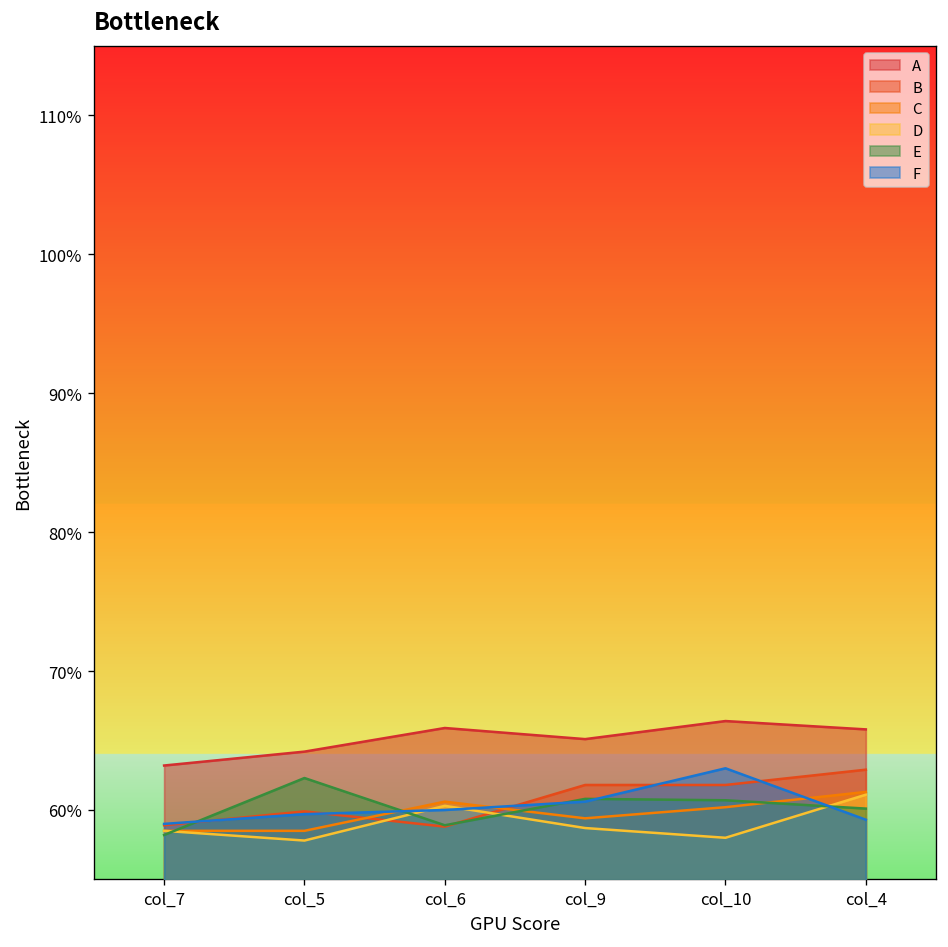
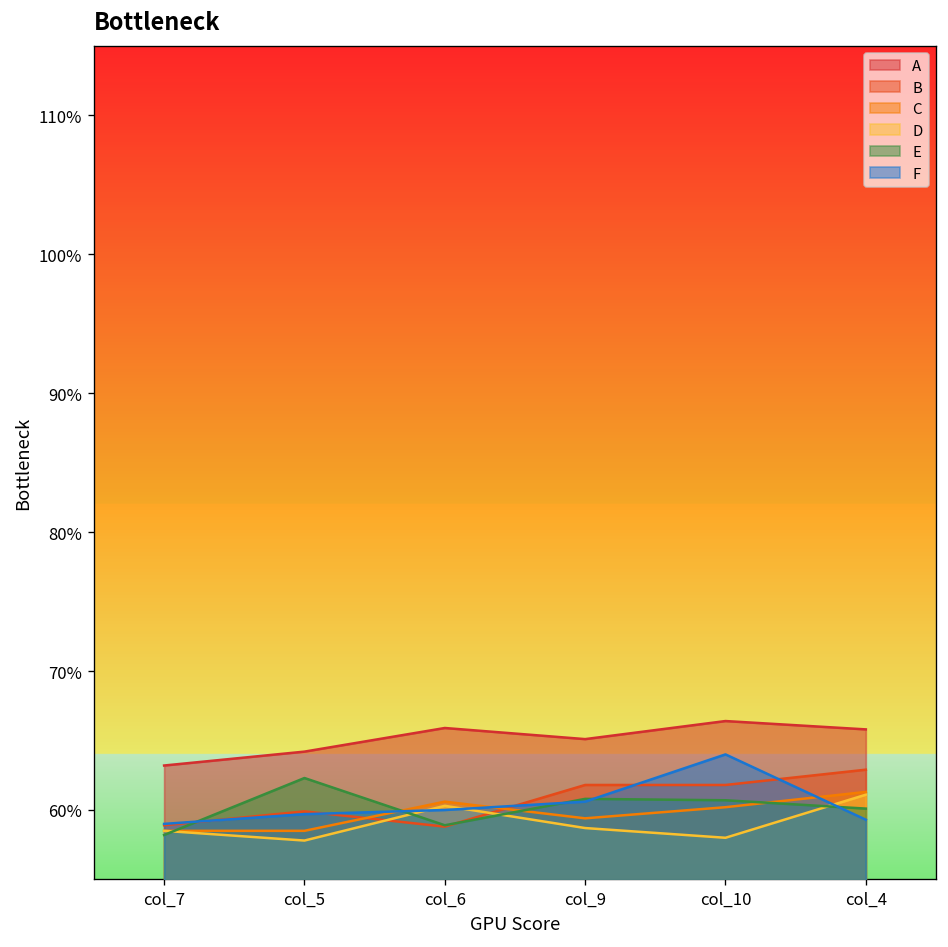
  {
    "D": {
      "col_5": "57.8%",
      "col_6": "60.3%",
      "col_9": "58.7%",
      "col_10": "58.0%"
    },
    "E": {
      "col_7": "58.2%",
      "col_5": "62.3%",
      "col_10": "60.7%",
      "col_4": "60.1%"
    },
    "F": {
      "col_6": "60.0%",
-     "col_10": "63.0%",
+     "col_10": "64.0%",
      "col_4": "59.3%"
    }
  }
